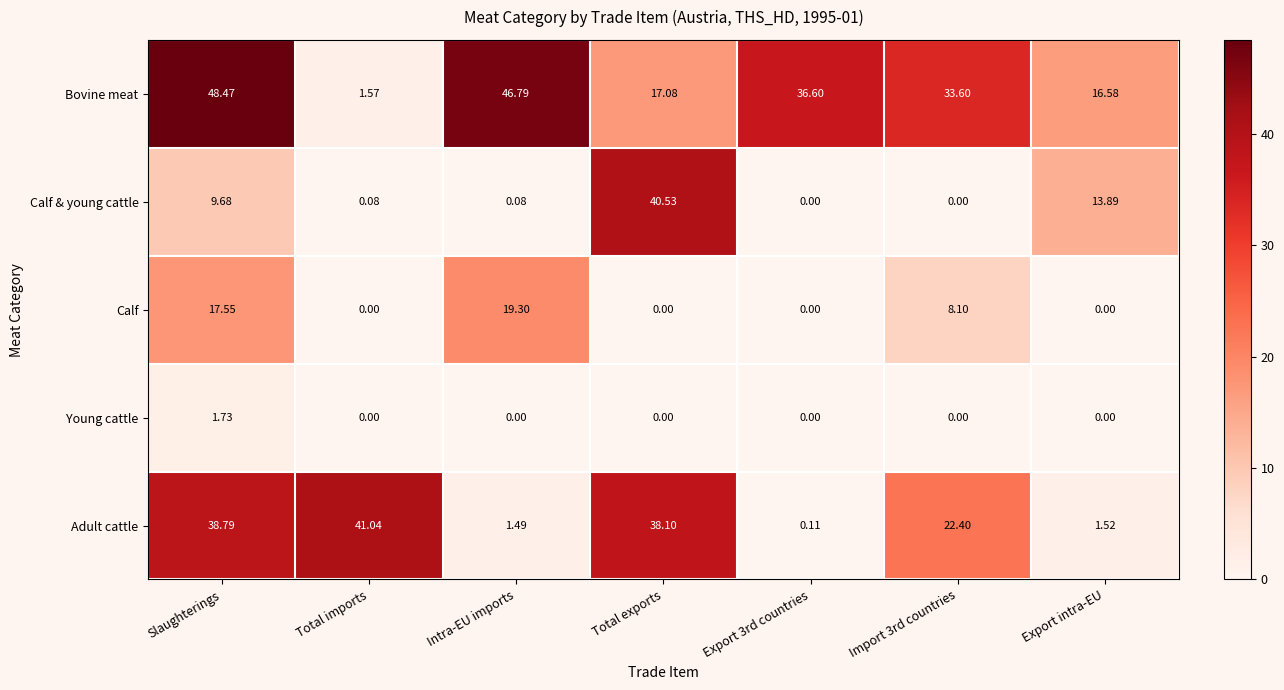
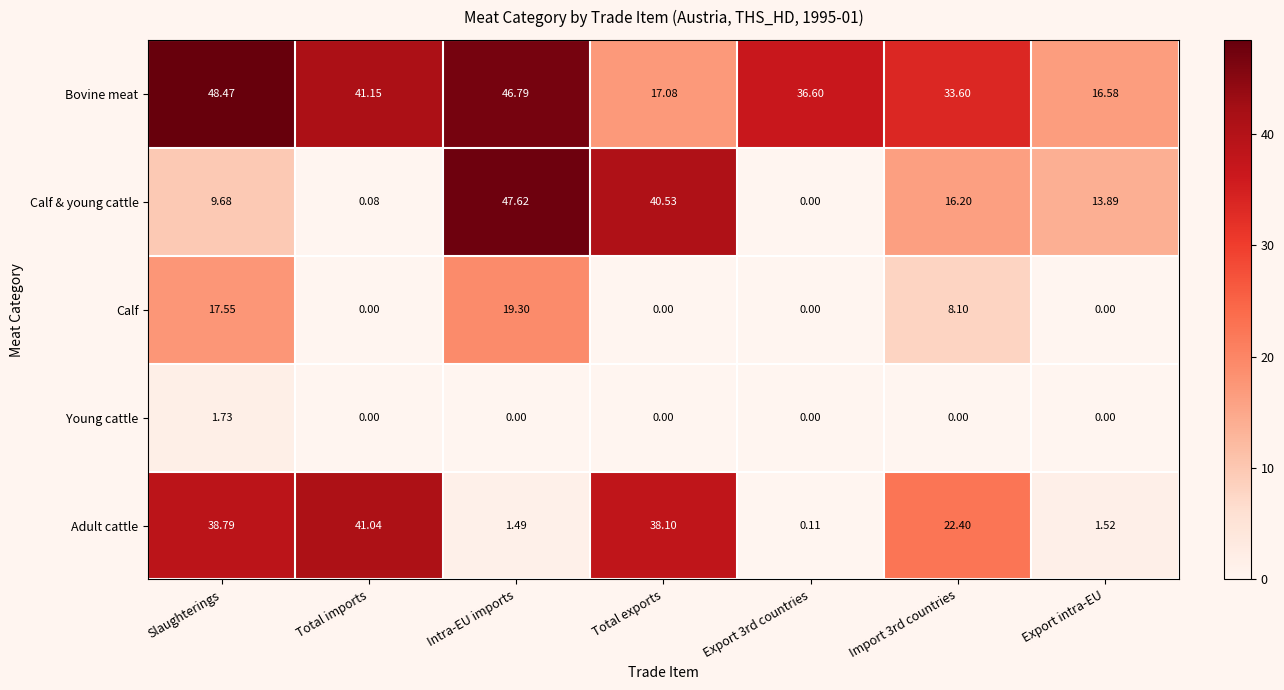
  {
    "Bovine meat": {
      "Slaughterings": 48.47,
-     "Total imports": 1.57,
+     "Total imports": 41.15,
      "Intra-EU imports": 46.79,
      "Total exports": 17.08,
      "Export 3rd countries": 36.60,
      "Import 3rd countries": 33.60,
      "Export intra-EU": 16.58
    },
    "Calf & young cattle": {
      "Slaughterings": 9.68,
      "Total imports": 0.08,
-     "Intra-EU imports": 0.08,
+     "Intra-EU imports": 47.62,
      "Total exports": 40.53,
      "Export 3rd countries": 0.00,
-     "Import 3rd countries": 0.00,
+     "Import 3rd countries": 16.20,
      "Export intra-EU": 13.89
    },
    "Calf": {
      "Slaughterings": 17.55,
      "Total imports": 0.00,
      "Intra-EU imports": 19.30,
      "Total exports": 0.00,
      "Export 3rd countries": 0.00,
      "Import 3rd countries": 8.10,
      "Export intra-EU": 0.00
    },
    "Young cattle": {
      "Slaughterings": 1.73,
      "Total imports": 0.00,
      "Intra-EU imports": 0.00,
      "Total exports": 0.00,
      "Export 3rd countries": 0.00,
      "Import 3rd countries": 0.00,
      "Export intra-EU": 0.00
    },
    "Adult cattle": {
      "Slaughterings": 38.79,
      "Total imports": 41.04,
      "Intra-EU imports": 1.49,
      "Total exports": 38.10,
      "Export 3rd countries": 0.11,
      "Import 3rd countries": 22.40,
      "Export intra-EU": 1.52
    }
  }
